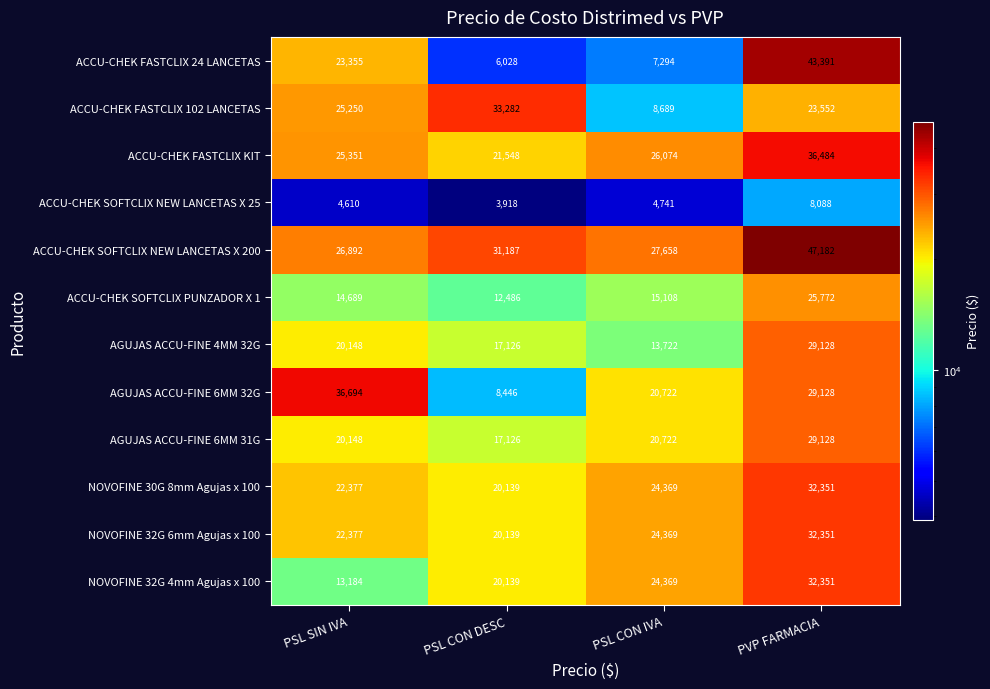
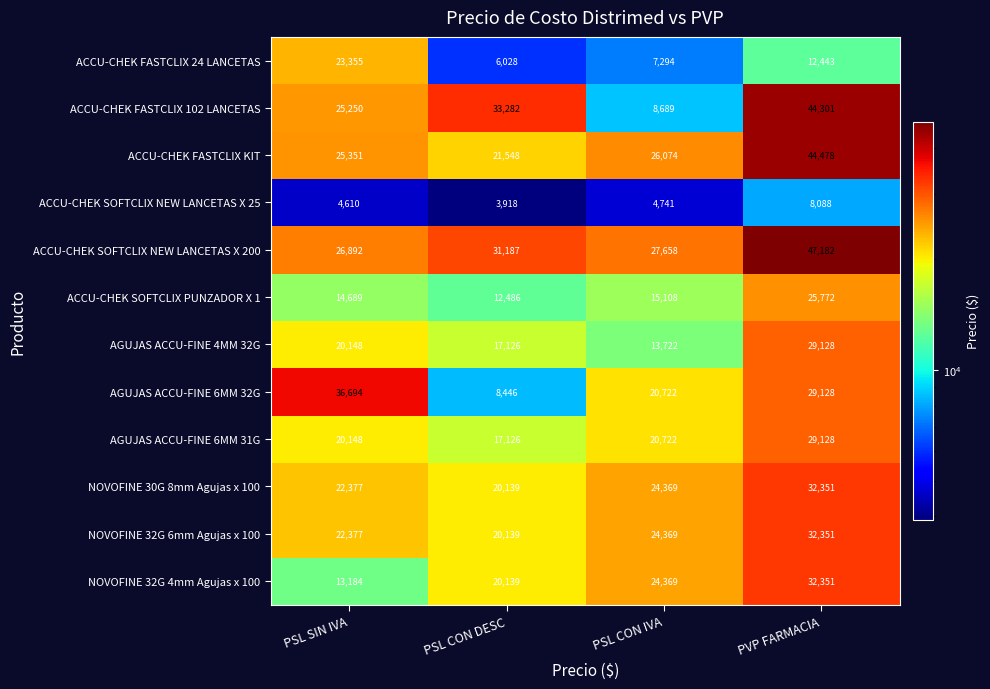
  {
    "ACCU-CHEK FASTCLIX 24 LANCETAS": {
      "PSL SIN IVA": "23,355",
      "PSL CON DESC": "6,028",
      "PSL CON IVA": "7,294",
-     "PVP FARMACIA": "43,391"
+     "PVP FARMACIA": "12,443"
    },
    "ACCU-CHEK FASTCLIX 102 LANCETAS": {
      "PSL SIN IVA": "25,250",
      "PSL CON DESC": "33,282",
      "PSL CON IVA": "8,689",
-     "PVP FARMACIA": "23,552"
+     "PVP FARMACIA": "44,301"
    },
    "ACCU-CHEK FASTCLIX KIT": {
      "PSL SIN IVA": "25,351",
      "PSL CON DESC": "21,548",
      "PSL CON IVA": "26,074",
-     "PVP FARMACIA": "36,484"
+     "PVP FARMACIA": "44,478"
    },
    "ACCU-CHEK SOFTCLIX NEW LANCETAS X 25": {
      "PSL SIN IVA": "4,610",
      "PSL CON DESC": "3,918",
      "PSL CON IVA": "4,741",
      "PVP FARMACIA": "8,088"
    },
    "ACCU-CHEK SOFTCLIX NEW LANCETAS X 200": {
      "PSL SIN IVA": "26,892",
      "PSL CON DESC": "31,187",
      "PSL CON IVA": "27,658",
      "PVP FARMACIA": "47,182"
    },
    "ACCU-CHEK SOFTCLIX PUNZADOR X 1": {
      "PSL SIN IVA": "14,689",
      "PSL CON DESC": "12,486",
      "PSL CON IVA": "15,108",
      "PVP FARMACIA": "25,772"
    },
    "AGUJAS ACCU-FINE 4MM 32G": {
      "PSL SIN IVA": "20,148",
      "PSL CON DESC": "17,126",
      "PSL CON IVA": "13,722",
      "PVP FARMACIA": "29,128"
    },
    "AGUJAS ACCU-FINE 6MM 32G": {
      "PSL SIN IVA": "36,694",
      "PSL CON DESC": "8,446",
      "PSL CON IVA": "20,722",
      "PVP FARMACIA": "29,128"
    },
    "AGUJAS ACCU-FINE 6MM 31G": {
      "PSL SIN IVA": "20,148",
      "PSL CON DESC": "17,126",
      "PSL CON IVA": "20,722",
      "PVP FARMACIA": "29,128"
    },
    "NOVOFINE 30G 8mm Agujas x 100": {
      "PSL SIN IVA": "22,377",
      "PSL CON DESC": "20,139",
      "PSL CON IVA": "24,369",
      "PVP FARMACIA": "32,351"
    },
    "NOVOFINE 32G 6mm Agujas x 100": {
      "PSL SIN IVA": "22,377",
      "PSL CON DESC": "20,139",
      "PSL CON IVA": "24,369",
      "PVP FARMACIA": "32,351"
    },
    "NOVOFINE 32G 4mm Agujas x 100": {
      "PSL SIN IVA": "13,184",
      "PSL CON DESC": "20,139",
      "PSL CON IVA": "24,369",
      "PVP FARMACIA": "32,351"
    }
  }
